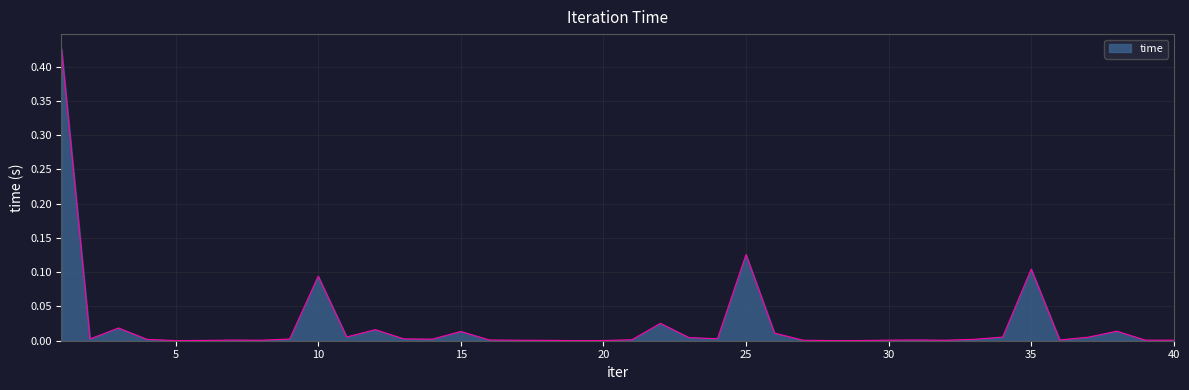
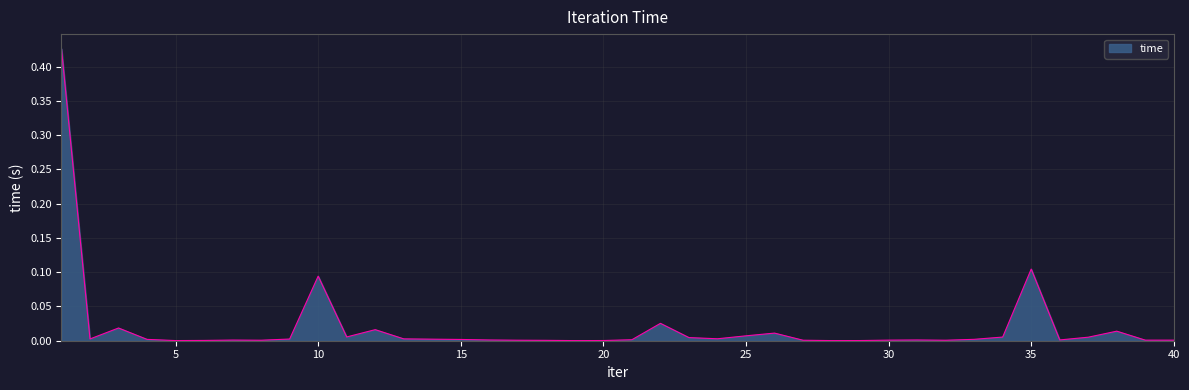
  {
    "5": 0.00,
    "10": 0.09,
-   "15": 0.01,
+   "15": 0.00,
    "20": 0.00,
-   "25": 0.13,
+   "25": 0.01,
    "30": 0.00,
    "35": 0.10,
    "40": 0.00
  }
